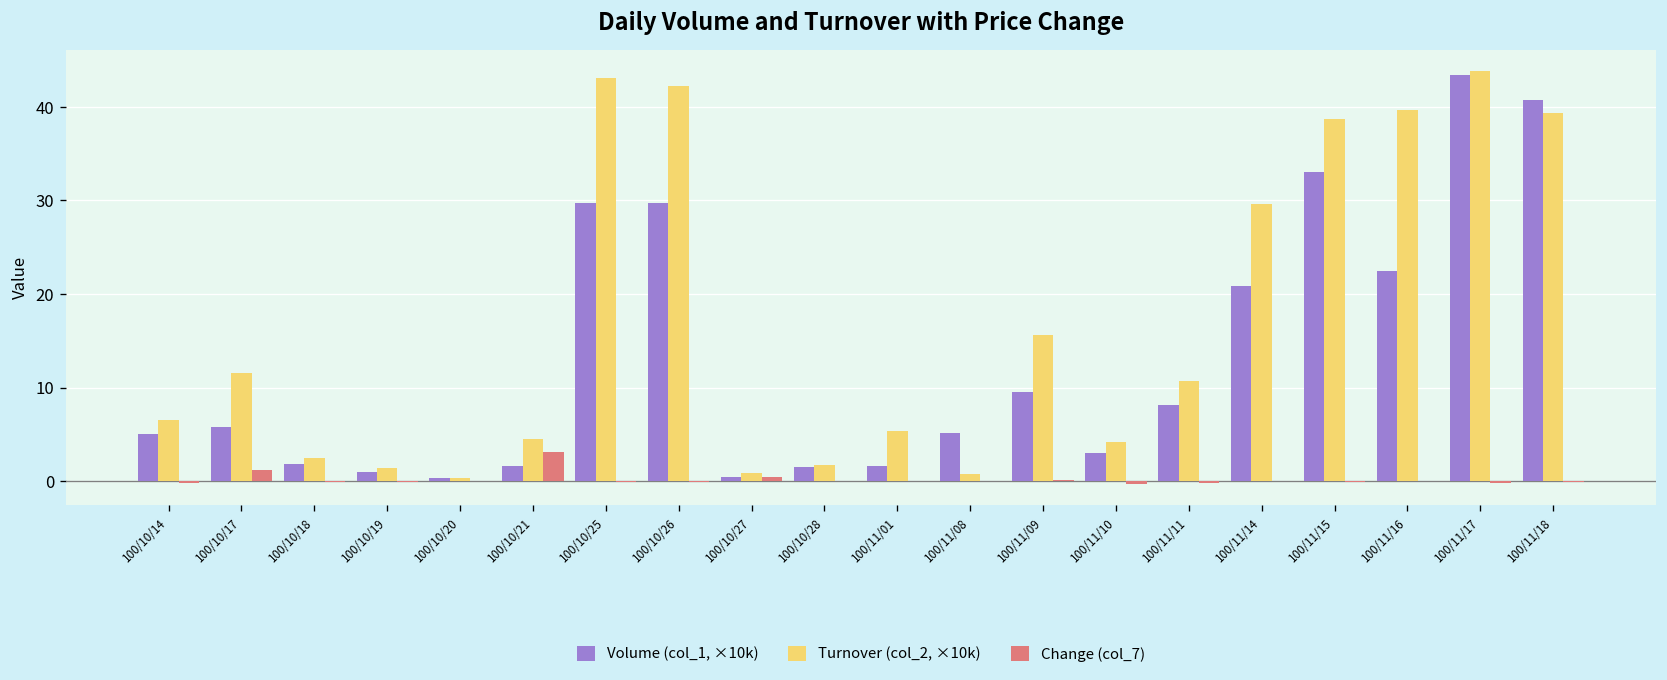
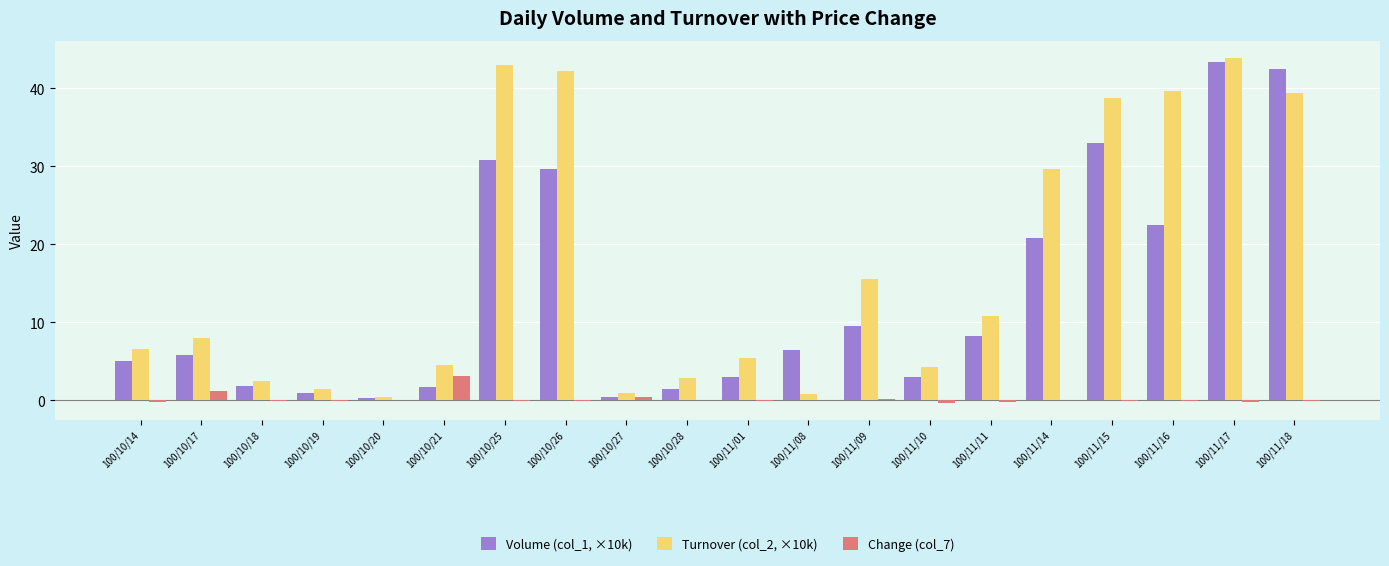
  {
    "Volume (col_1, ×10k)": {
      "100/10/14": 5,
      "100/10/17": 6,
      "100/10/18": 2,
      "100/10/19": 1,
      "100/10/21": 2,
-     "100/10/25": 30,
+     "100/10/25": 31,
      "100/10/26": 30,
      "100/10/27": 1,
      "100/10/28": 2,
-     "100/11/01": 2,
-     "100/11/08": 5,
+     "100/11/01": 3,
+     "100/11/08": 7,
      "100/11/09": 10,
      "100/11/10": 3,
      "100/11/11": 8,
      "100/11/14": 21,
      "100/11/15": 33,
      "100/11/16": 23,
      "100/11/17": 43,
-     "100/11/18": 41
+     "100/11/18": 43
    },
    "Turnover (col_2, ×10k)": {
      "100/10/14": 7,
-     "100/10/17": 12,
+     "100/10/17": 8,
      "100/10/18": 2,
      "100/10/19": 1,
      "100/10/20": 0,
      "100/10/21": 5,
      "100/10/25": 43,
      "100/10/26": 42,
      "100/10/27": 1,
-     "100/10/28": 2,
+     "100/10/28": 3,
      "100/11/01": 5,
      "100/11/08": 1,
      "100/11/09": 16,
      "100/11/10": 4,
      "100/11/11": 11,
      "100/11/14": 30,
      "100/11/15": 39,
      "100/11/16": 40,
      "100/11/17": 44,
      "100/11/18": 39
    },
    "Change (col_7)": {
      "100/10/17": 1,
      "100/10/21": 3,
      "100/10/27": 0
    }
  }
